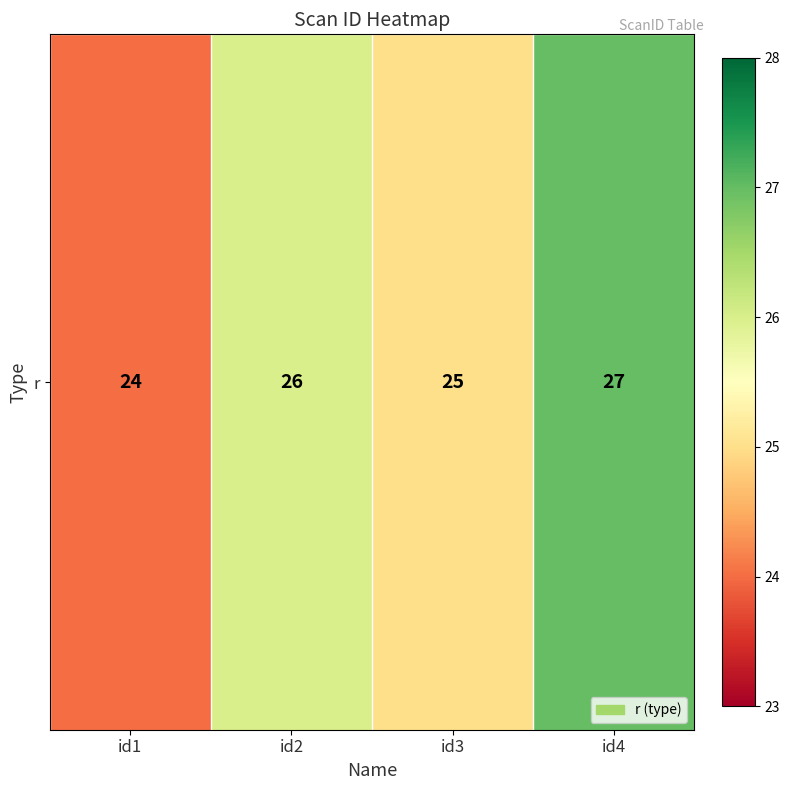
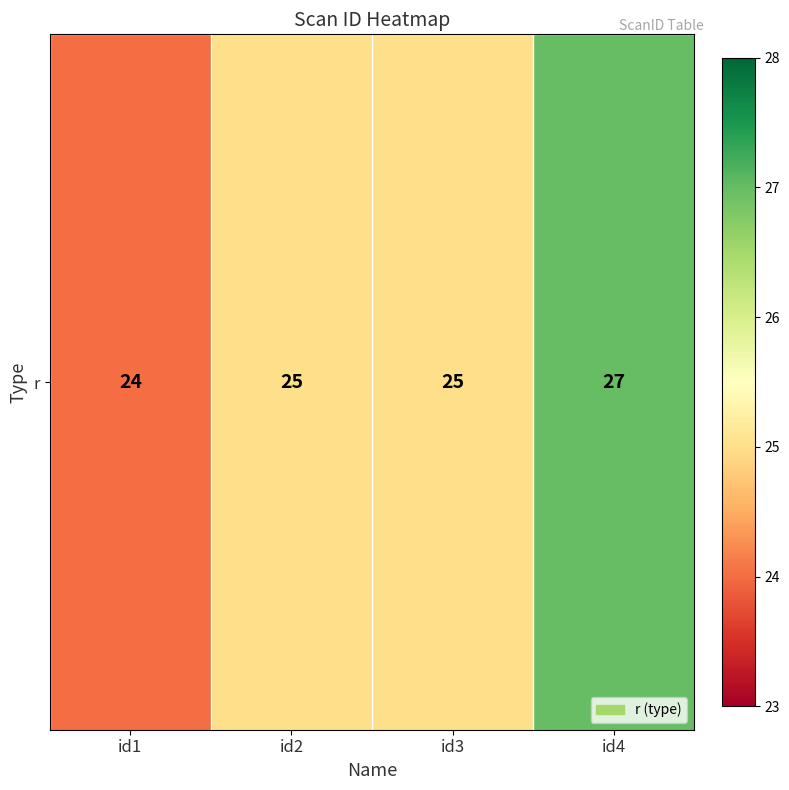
  {
    "r": {
      "id1": 24,
-     "id2": 26,
+     "id2": 25,
      "id3": 25,
      "id4": 27
    }
  }
